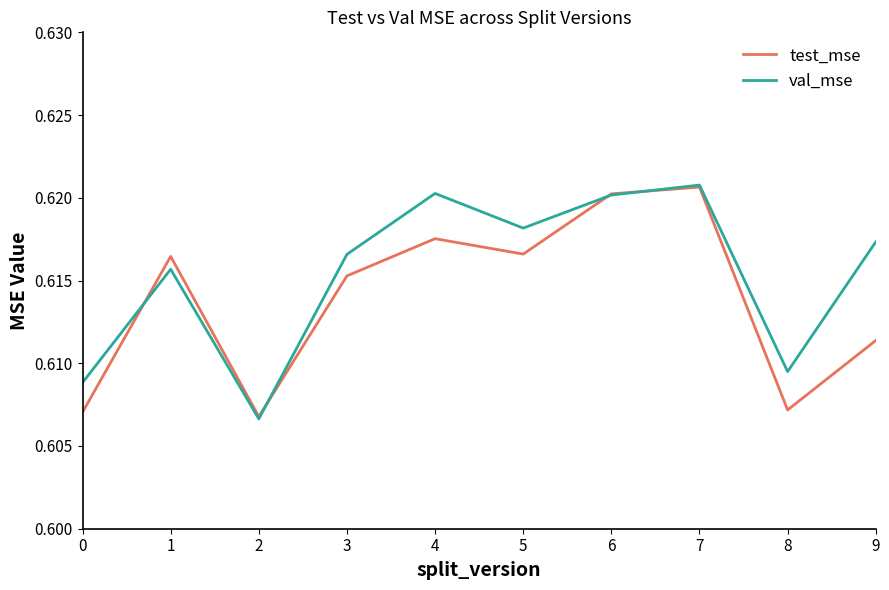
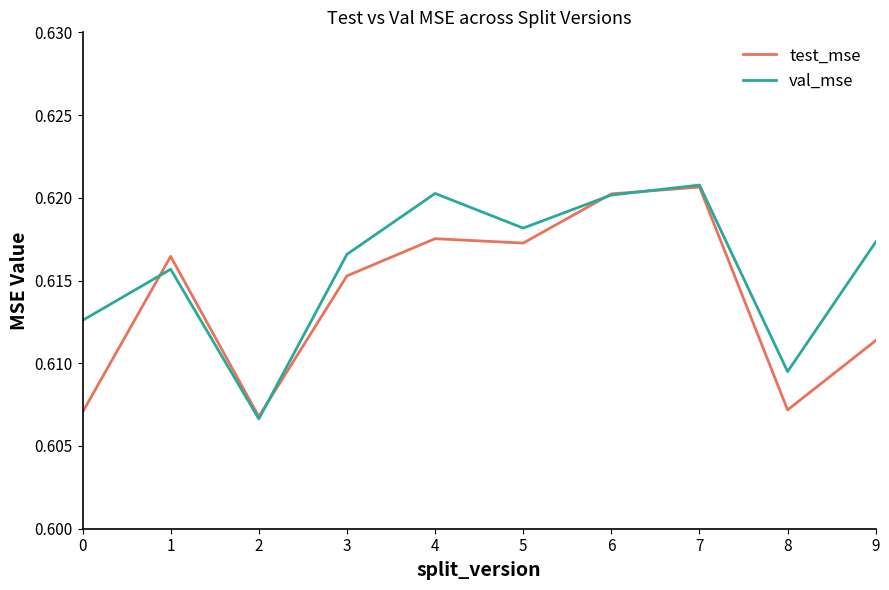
  {
    "test_mse": {
      "0": 0.6070,
      "1": 0.6165,
      "3": 0.6153,
      "4": 0.6175,
-     "5": 0.6166,
+     "5": 0.6173,
      "8": 0.6072,
      "9": 0.6114
    },
    "val_mse": {
-     "0": 0.6088,
+     "0": 0.6126,
      "1": 0.6157,
      "3": 0.6166,
      "4": 0.6203,
      "5": 0.6182,
      "8": 0.6095,
      "9": 0.6173
    }
  }
